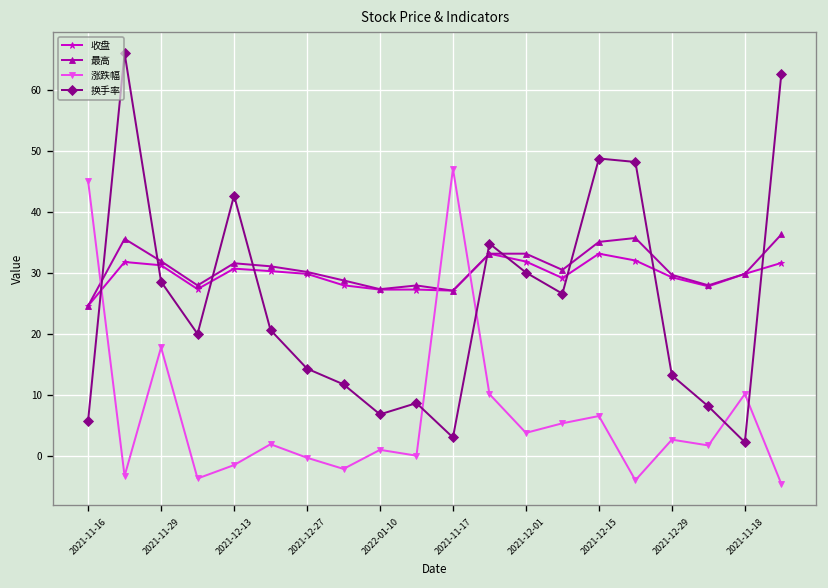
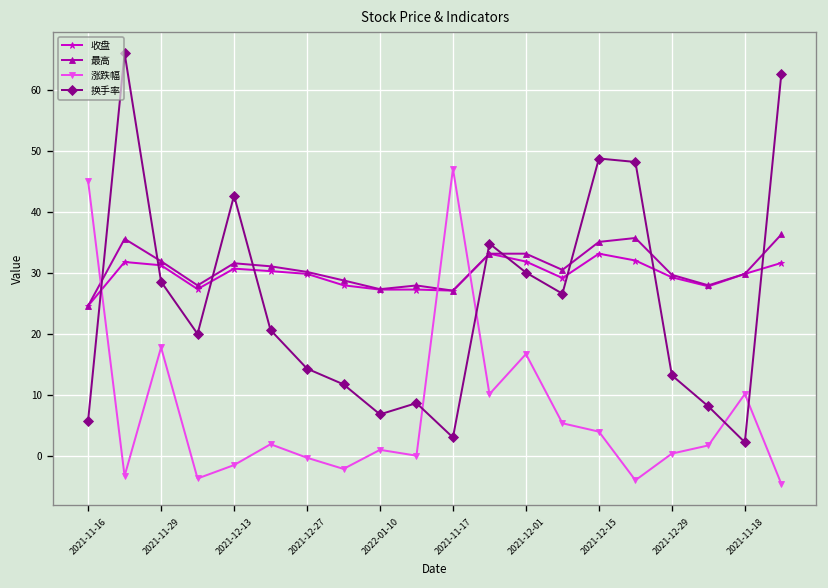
  {
    "涨跌幅": {
      "2021-11-16": 45,
      "2021-11-29": 18,
      "2021-12-13": -2,
      "2021-12-27": 0,
      "2022-01-10": 1,
      "2021-11-17": 47,
-     "2021-12-01": 4,
-     "2021-12-15": 7,
-     "2021-12-29": 3,
+     "2021-12-01": 17,
+     "2021-12-15": 4,
+     "2021-12-29": 0,
      "2021-11-18": 10
    }
  }
